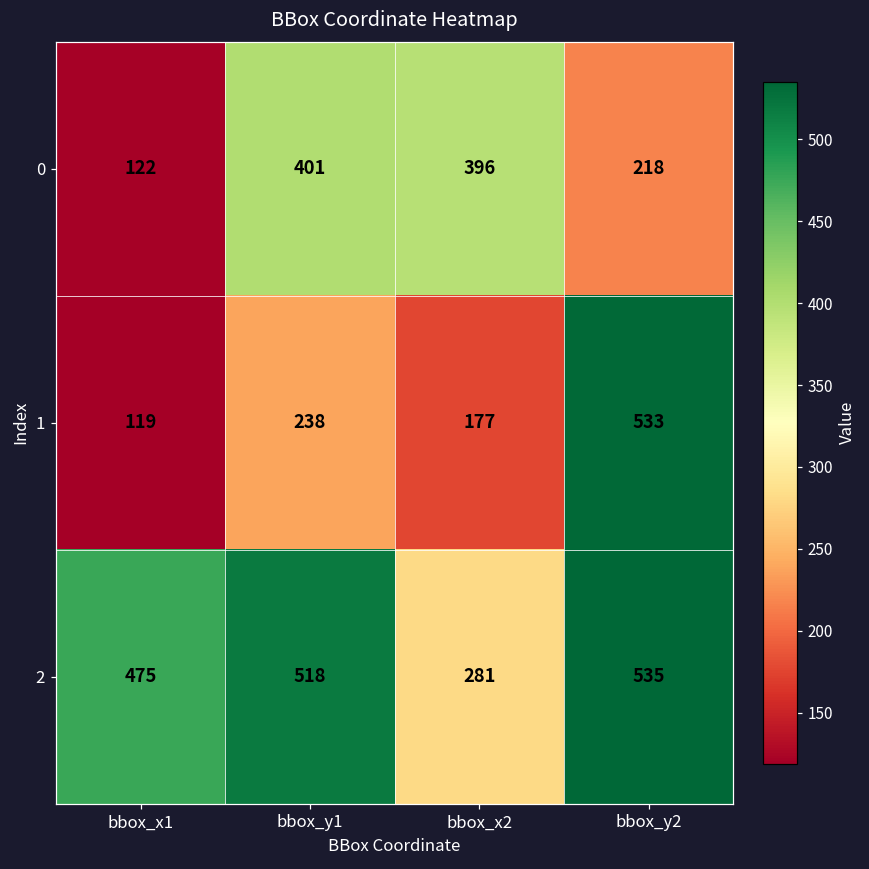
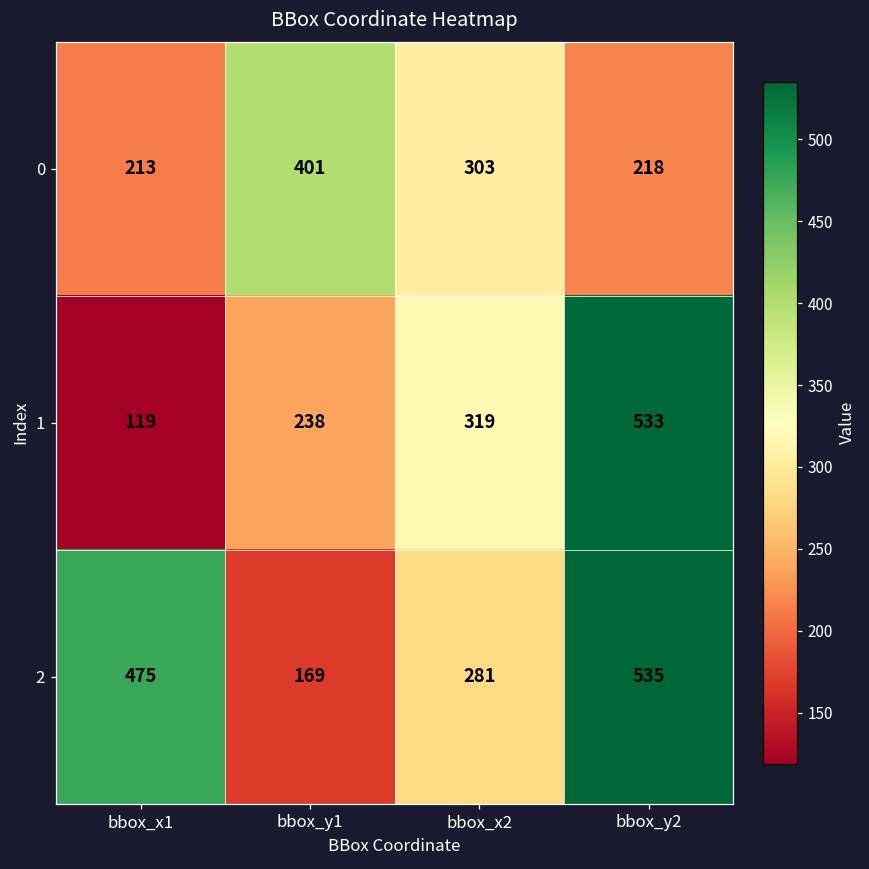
  {
    "0": {
-     "bbox_x1": 122,
+     "bbox_x1": 213,
      "bbox_y1": 401,
-     "bbox_x2": 396,
+     "bbox_x2": 303,
      "bbox_y2": 218
    },
    "1": {
      "bbox_x1": 119,
      "bbox_y1": 238,
-     "bbox_x2": 177,
+     "bbox_x2": 319,
      "bbox_y2": 533
    },
    "2": {
      "bbox_x1": 475,
-     "bbox_y1": 518,
+     "bbox_y1": 169,
      "bbox_x2": 281,
      "bbox_y2": 535
    }
  }
